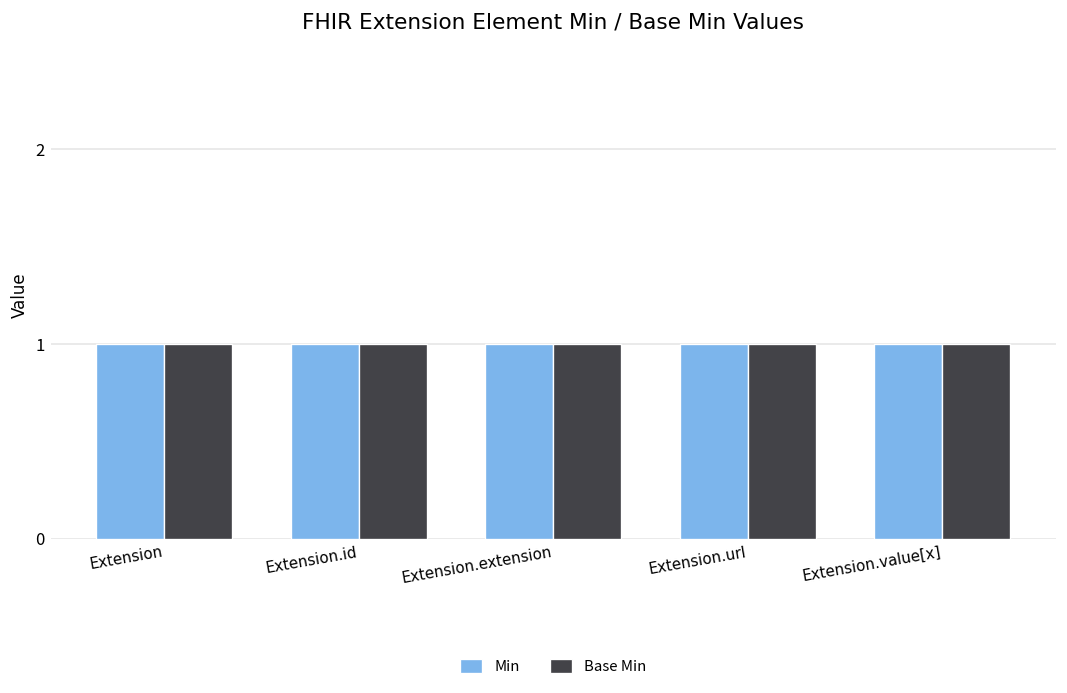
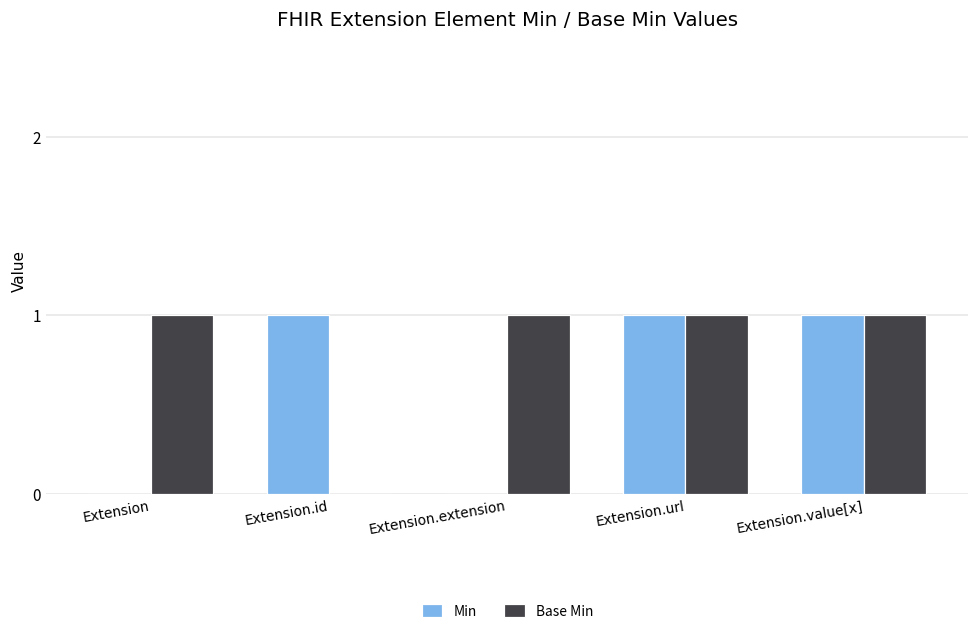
  {
    "Min": {
-     "Extension": 1,
+     "Extension": 0,
      "Extension.id": 1,
-     "Extension.extension": 1,
+     "Extension.extension": 0,
      "Extension.url": 1,
      "Extension.value[x]": 1
    },
    "Base Min": {
      "Extension": 1,
-     "Extension.id": 1,
+     "Extension.id": 0,
      "Extension.extension": 1,
      "Extension.url": 1,
      "Extension.value[x]": 1
    }
  }
